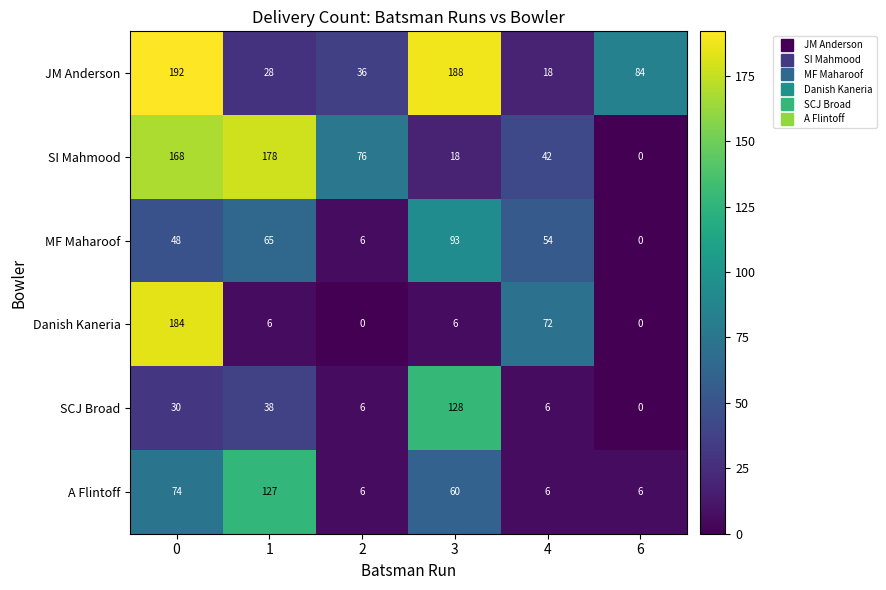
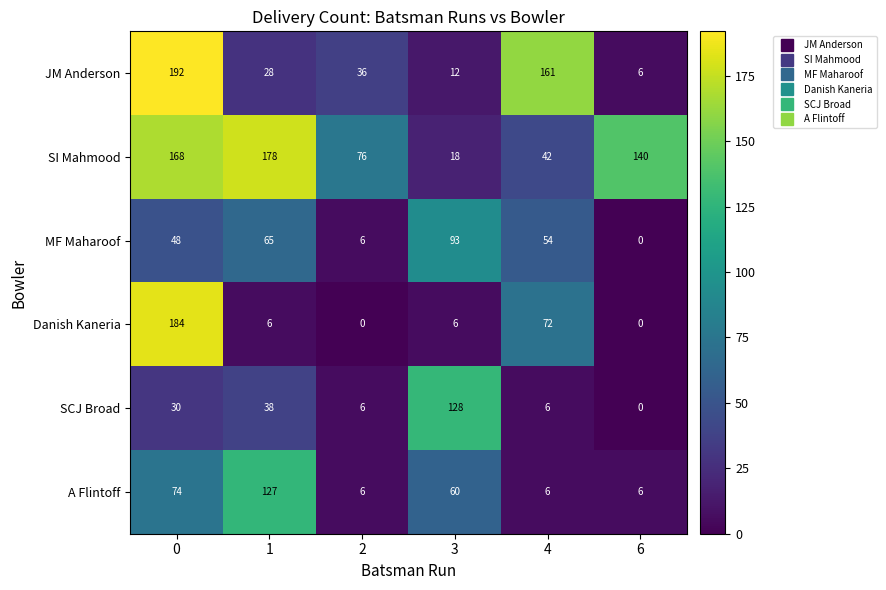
  {
    "JM Anderson": {
      "0": 192,
      "1": 28,
      "2": 36,
-     "3": 188,
-     "4": 18,
-     "6": 84
+     "3": 12,
+     "4": 161,
+     "6": 6
    },
    "SI Mahmood": {
      "0": 168,
      "1": 178,
      "2": 76,
      "3": 18,
      "4": 42,
-     "6": 0
+     "6": 140
    },
    "MF Maharoof": {
      "0": 48,
      "1": 65,
      "2": 6,
      "3": 93,
      "4": 54,
      "6": 0
    },
    "Danish Kaneria": {
      "0": 184,
      "1": 6,
      "2": 0,
      "3": 6,
      "4": 72,
      "6": 0
    },
    "SCJ Broad": {
      "0": 30,
      "1": 38,
      "2": 6,
      "3": 128,
      "4": 6,
      "6": 0
    },
    "A Flintoff": {
      "0": 74,
      "1": 127,
      "2": 6,
      "3": 60,
      "4": 6,
      "6": 6
    }
  }
